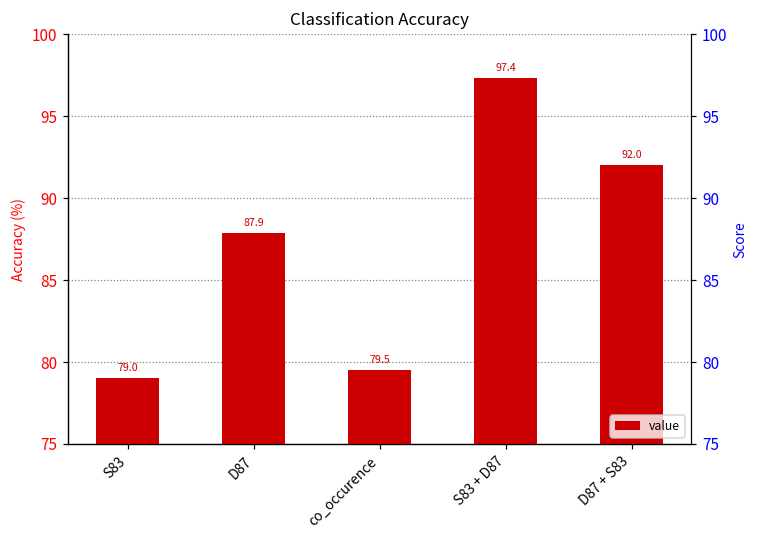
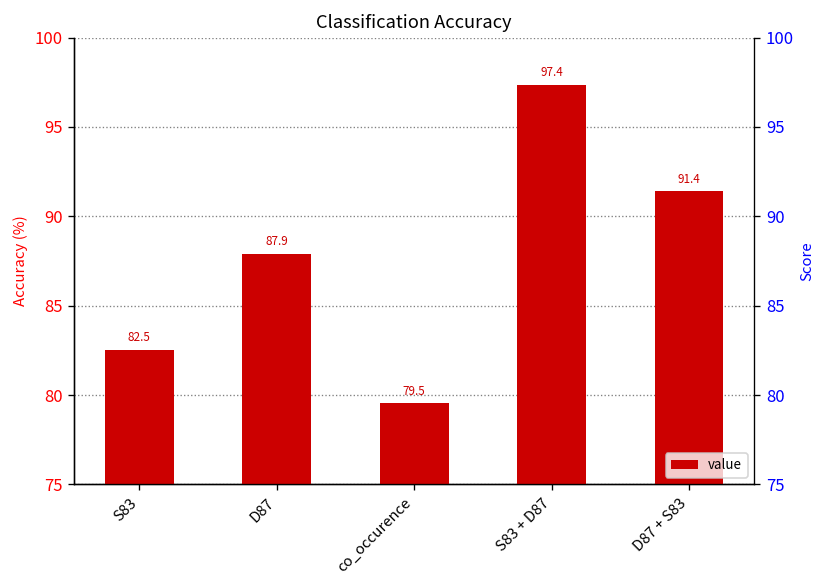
  {
-   "S83": 79.0,
+   "S83": 82.5,
    "D87": 87.9,
    "co_occurence": 79.5,
    "S83 + D87": 97.4,
-   "D87 + S83": 92.0
+   "D87 + S83": 91.4
  }
